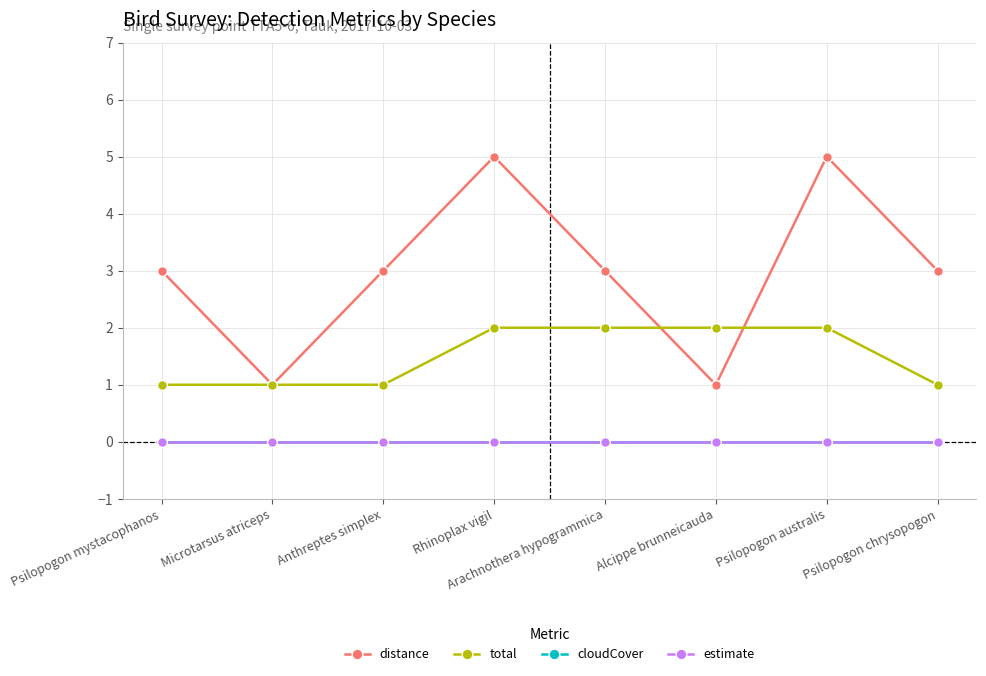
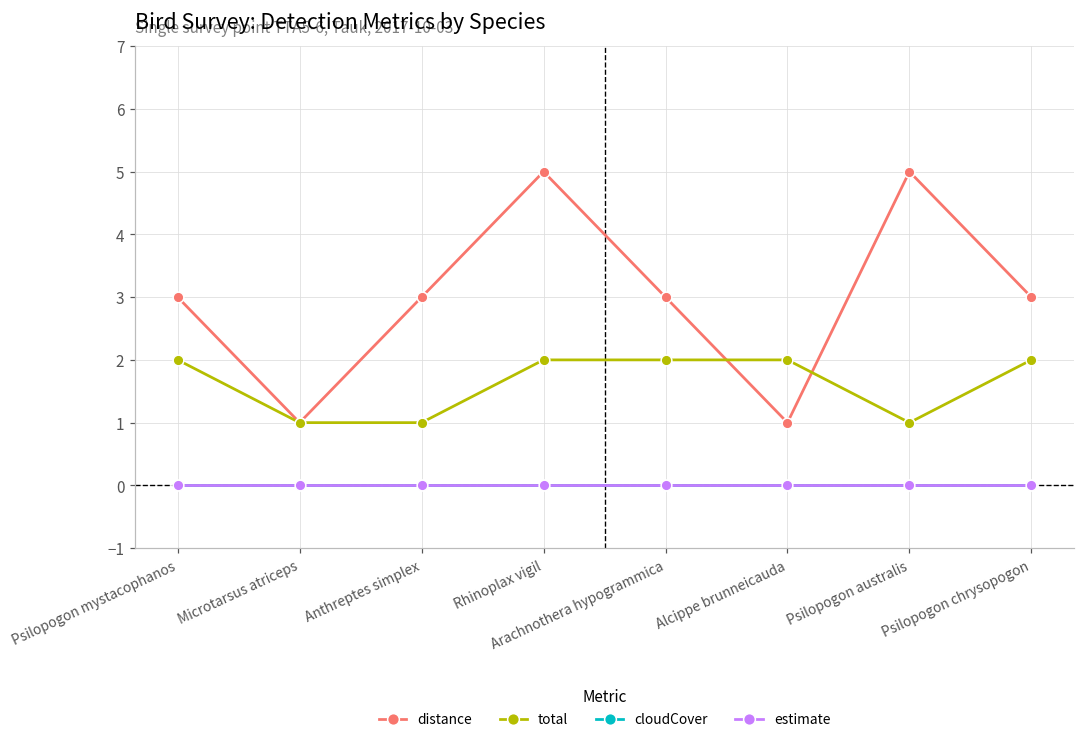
  {
    "distance": {
      "Psilopogon mystacophanos": 3,
      "Anthreptes simplex": 3,
      "Rhinoplax vigil": 5,
      "Arachnothera hypogrammica": 3,
      "Alcippe brunneicauda": 1,
      "Psilopogon australis": 5,
      "Psilopogon chrysopogon": 3
    },
    "total": {
-     "Psilopogon mystacophanos": 1,
+     "Psilopogon mystacophanos": 2,
      "Anthreptes simplex": 1,
      "Rhinoplax vigil": 2,
      "Arachnothera hypogrammica": 2,
      "Alcippe brunneicauda": 2,
-     "Psilopogon australis": 2,
-     "Psilopogon chrysopogon": 1
+     "Psilopogon australis": 1,
+     "Psilopogon chrysopogon": 2
    },
    "estimate": {
      "Psilopogon mystacophanos": 0,
      "Microtarsus atriceps": 0,
      "Anthreptes simplex": 0,
      "Rhinoplax vigil": 0,
      "Arachnothera hypogrammica": 0,
      "Alcippe brunneicauda": 0,
      "Psilopogon australis": 0,
      "Psilopogon chrysopogon": 0
    }
  }
